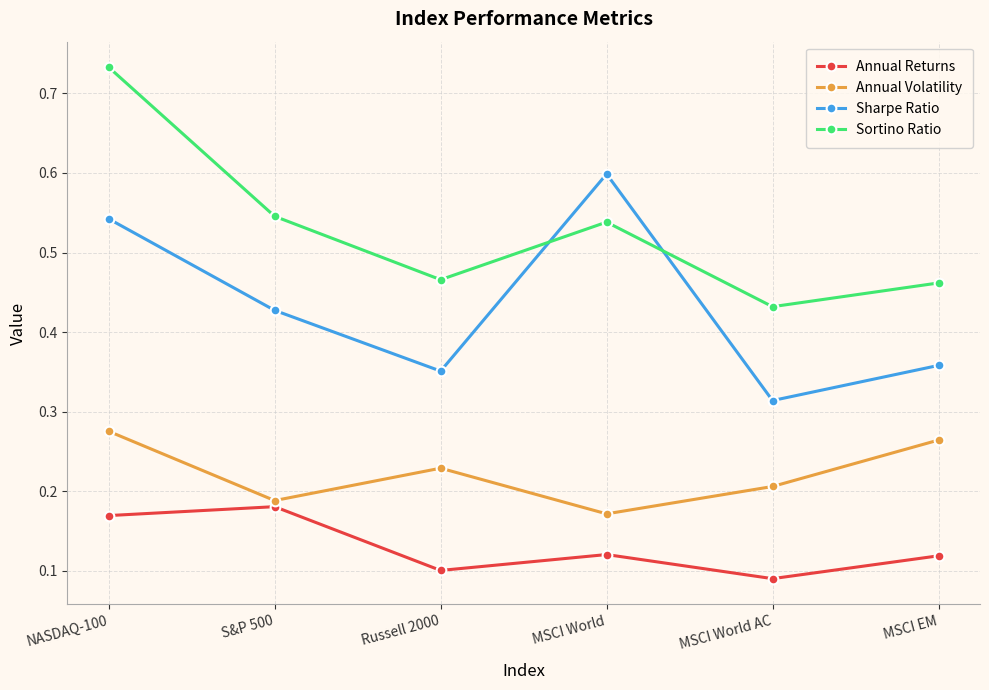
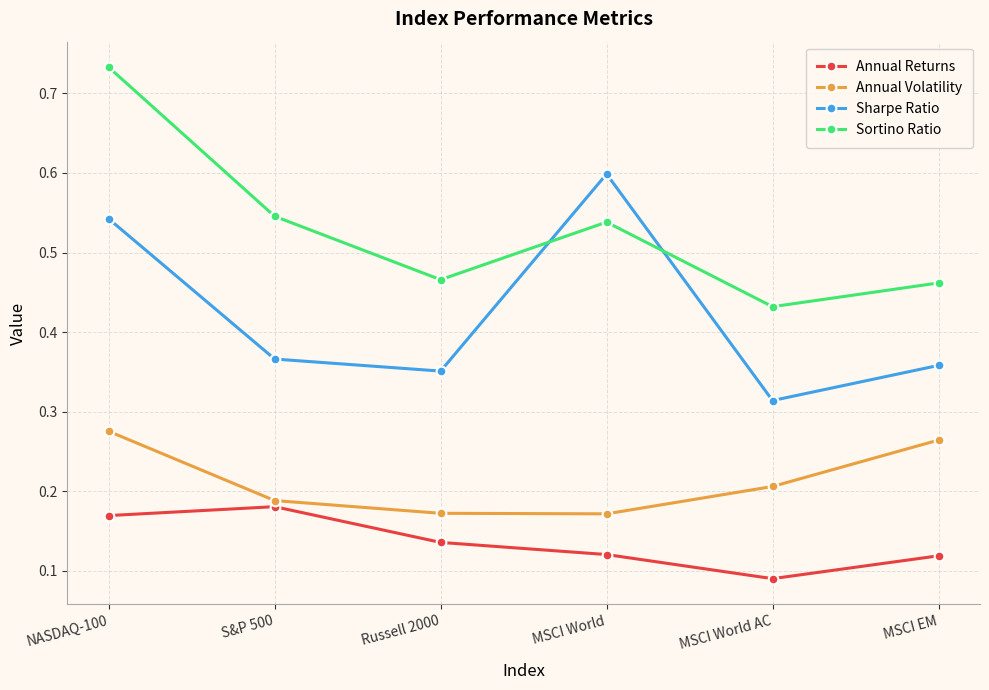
  {
    "Annual Returns": {
      "NASDAQ-100": 0.17,
      "S&P 500": 0.18,
-     "Russell 2000": 0.10,
+     "Russell 2000": 0.14,
      "MSCI World": 0.12,
      "MSCI World AC": 0.09,
      "MSCI EM": 0.12
    },
    "Annual Volatility": {
      "NASDAQ-100": 0.28,
      "S&P 500": 0.19,
-     "Russell 2000": 0.23,
+     "Russell 2000": 0.17,
      "MSCI World": 0.17,
      "MSCI World AC": 0.21,
      "MSCI EM": 0.26
    },
    "Sharpe Ratio": {
      "NASDAQ-100": 0.54,
-     "S&P 500": 0.43,
+     "S&P 500": 0.37,
      "Russell 2000": 0.35,
      "MSCI World": 0.60,
      "MSCI World AC": 0.31,
      "MSCI EM": 0.36
    },
    "Sortino Ratio": {
      "NASDAQ-100": 0.73,
      "S&P 500": 0.55,
      "Russell 2000": 0.47,
      "MSCI World": 0.54,
      "MSCI World AC": 0.43,
      "MSCI EM": 0.46
    }
  }
